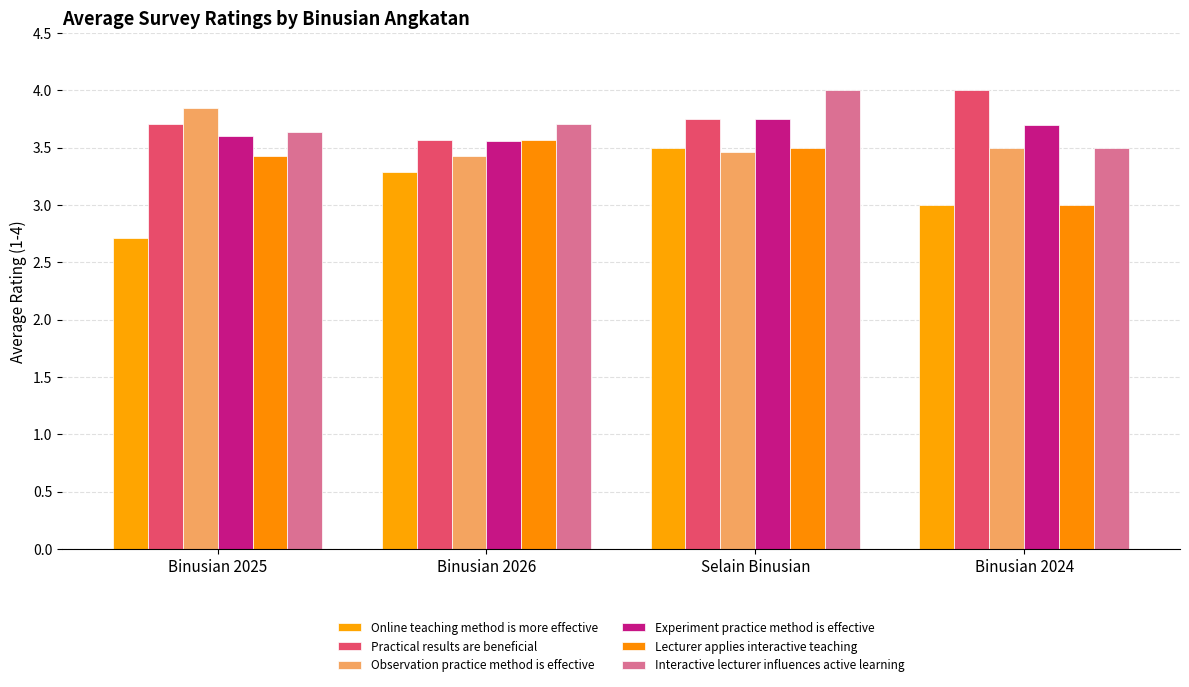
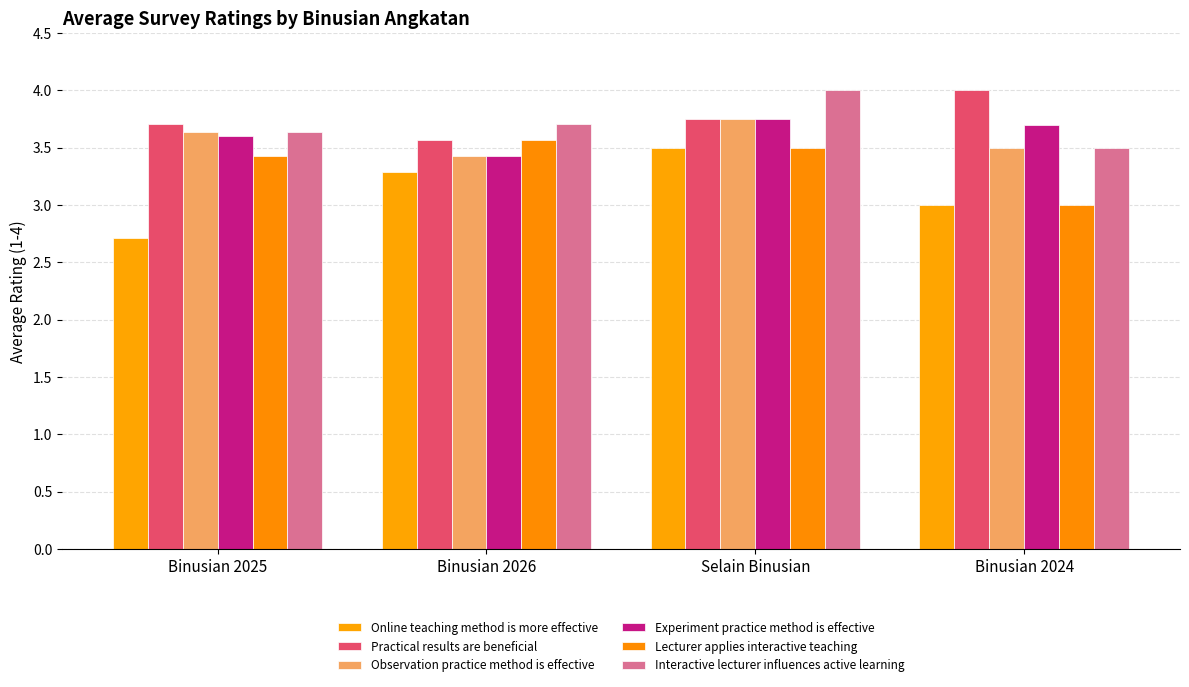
  {
    "Observation practice method is effective": {
-     "Binusian 2025": 3.85,
+     "Binusian 2025": 3.64,
      "Binusian 2026": 3.43,
-     "Selain Binusian": 3.46,
+     "Selain Binusian": 3.75,
      "Binusian 2024": 3.50
    },
    "Experiment practice method is effective": {
      "Binusian 2025": 3.60,
-     "Binusian 2026": 3.56,
+     "Binusian 2026": 3.43,
      "Selain Binusian": 3.75,
      "Binusian 2024": 3.70
    }
  }
